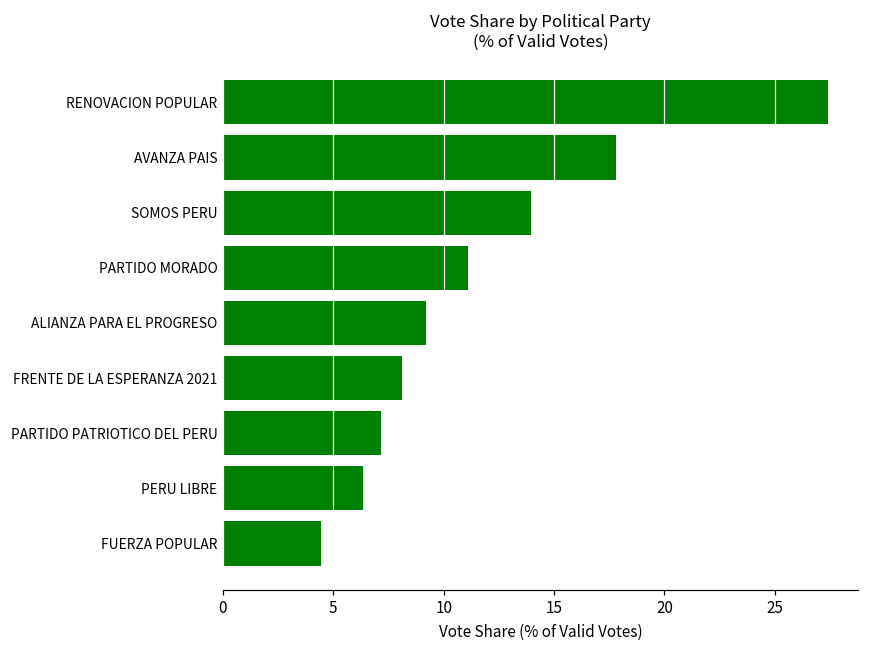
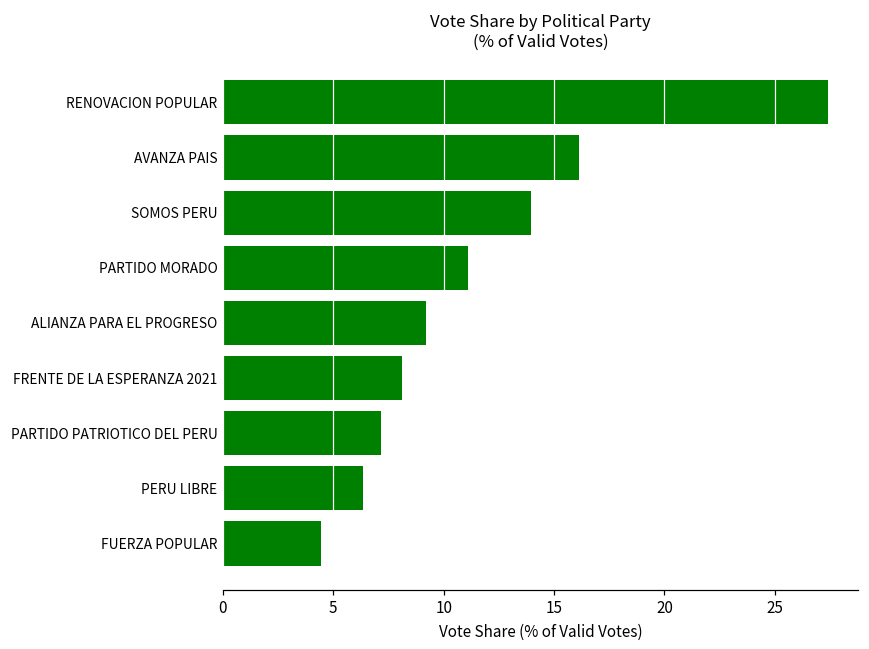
  {
    "RENOVACION POPULAR": 27.4,
-   "AVANZA PAIS": 17.8,
+   "AVANZA PAIS": 16.1,
    "SOMOS PERU": 14.0,
    "PARTIDO MORADO": 11.1,
    "ALIANZA PARA EL PROGRESO": 9.2,
    "FRENTE DE LA ESPERANZA 2021": 8.1,
    "PARTIDO PATRIOTICO DEL PERU": 7.1,
    "PERU LIBRE": 6.4,
    "FUERZA POPULAR": 4.4
  }
